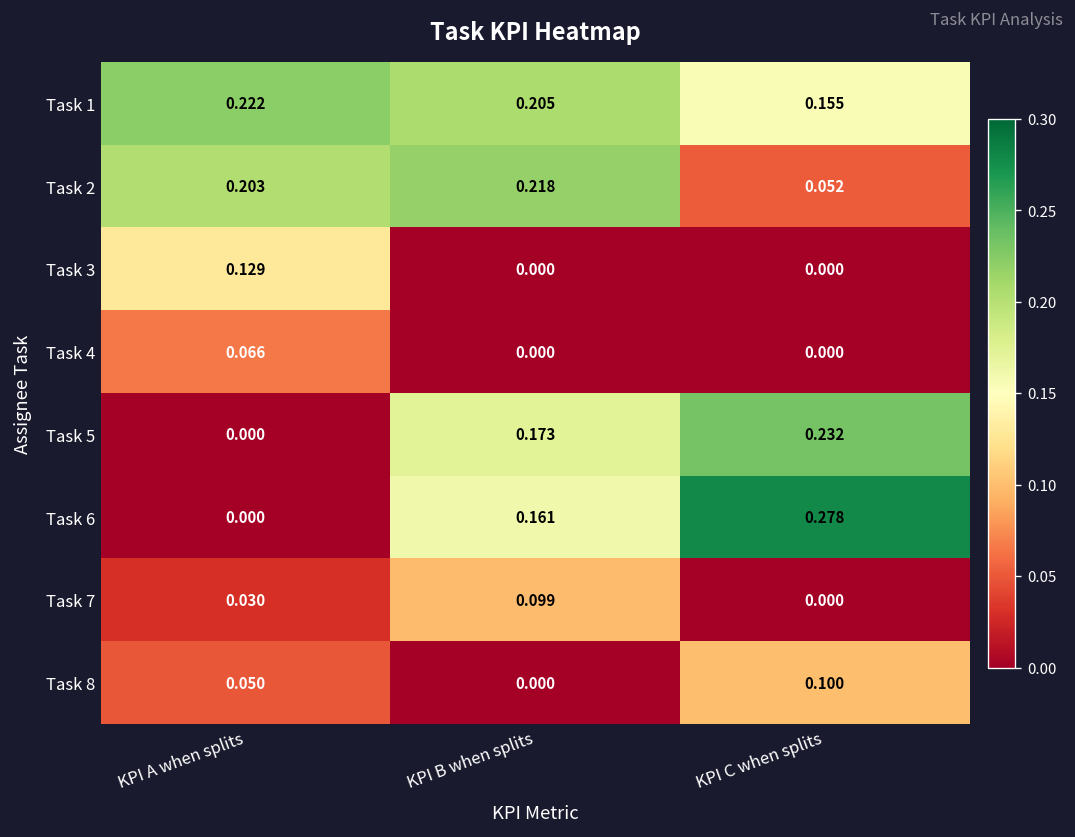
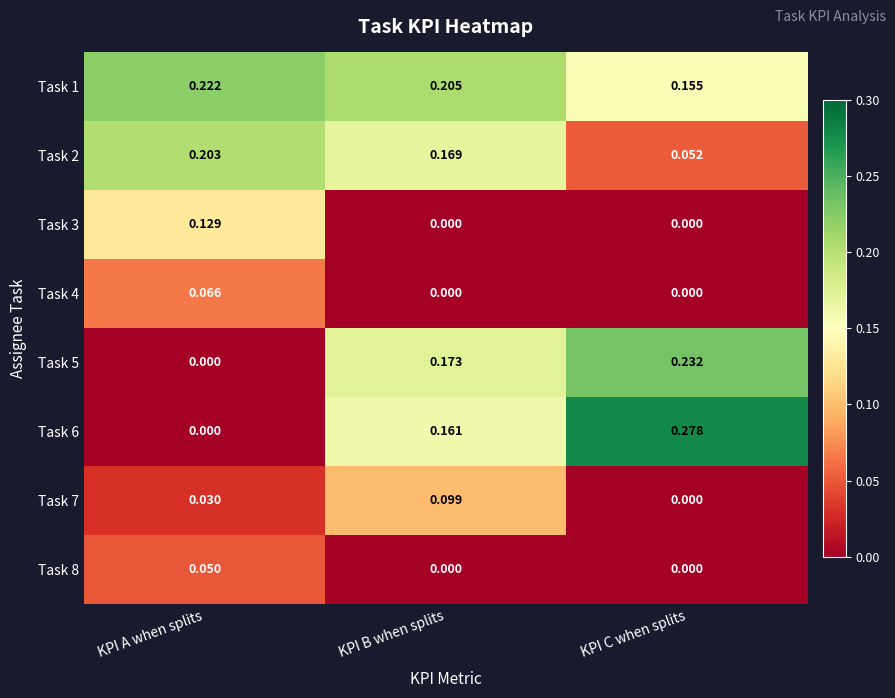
  {
    "Task 1": {
      "KPI A when splits": 0.222,
      "KPI B when splits": 0.205,
      "KPI C when splits": 0.155
    },
    "Task 2": {
      "KPI A when splits": 0.203,
-     "KPI B when splits": 0.218,
+     "KPI B when splits": 0.169,
      "KPI C when splits": 0.052
    },
    "Task 3": {
      "KPI A when splits": 0.129,
      "KPI B when splits": 0.000,
      "KPI C when splits": 0.000
    },
    "Task 4": {
      "KPI A when splits": 0.066,
      "KPI B when splits": 0.000,
      "KPI C when splits": 0.000
    },
    "Task 5": {
      "KPI A when splits": 0.000,
      "KPI B when splits": 0.173,
      "KPI C when splits": 0.232
    },
    "Task 6": {
      "KPI A when splits": 0.000,
      "KPI B when splits": 0.161,
      "KPI C when splits": 0.278
    },
    "Task 7": {
      "KPI A when splits": 0.030,
      "KPI B when splits": 0.099,
      "KPI C when splits": 0.000
    },
    "Task 8": {
      "KPI A when splits": 0.050,
      "KPI B when splits": 0.000,
-     "KPI C when splits": 0.100
+     "KPI C when splits": 0.000
    }
  }
